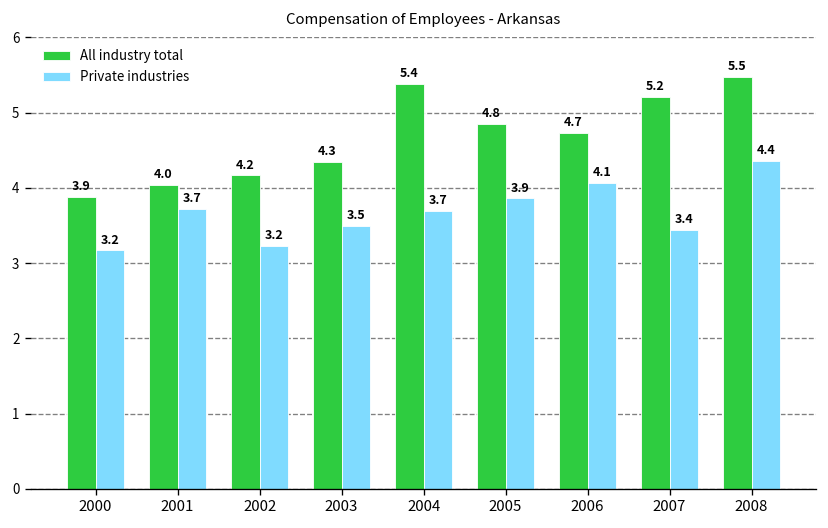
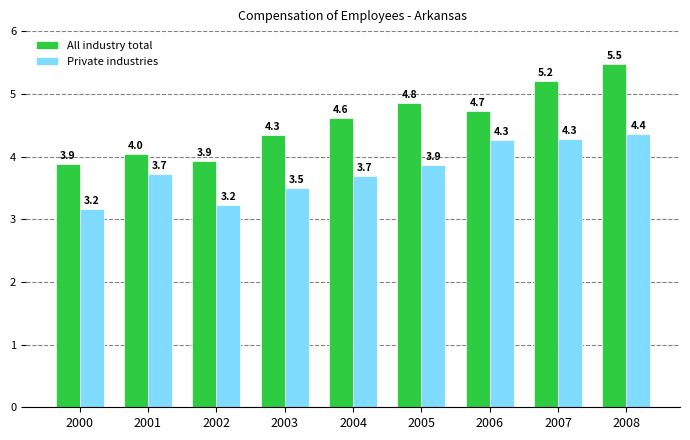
  {
    "All industry total": {
      "2000": 3.9,
      "2001": 4.0,
-     "2002": 4.2,
+     "2002": 3.9,
      "2003": 4.3,
-     "2004": 5.4,
+     "2004": 4.6,
      "2005": 4.8,
      "2006": 4.7,
      "2007": 5.2,
      "2008": 5.5
    },
    "Private industries": {
      "2000": 3.2,
      "2001": 3.7,
      "2002": 3.2,
      "2003": 3.5,
      "2004": 3.7,
      "2005": 3.9,
-     "2006": 4.1,
-     "2007": 3.4,
+     "2006": 4.3,
+     "2007": 4.3,
      "2008": 4.4
    }
  }
